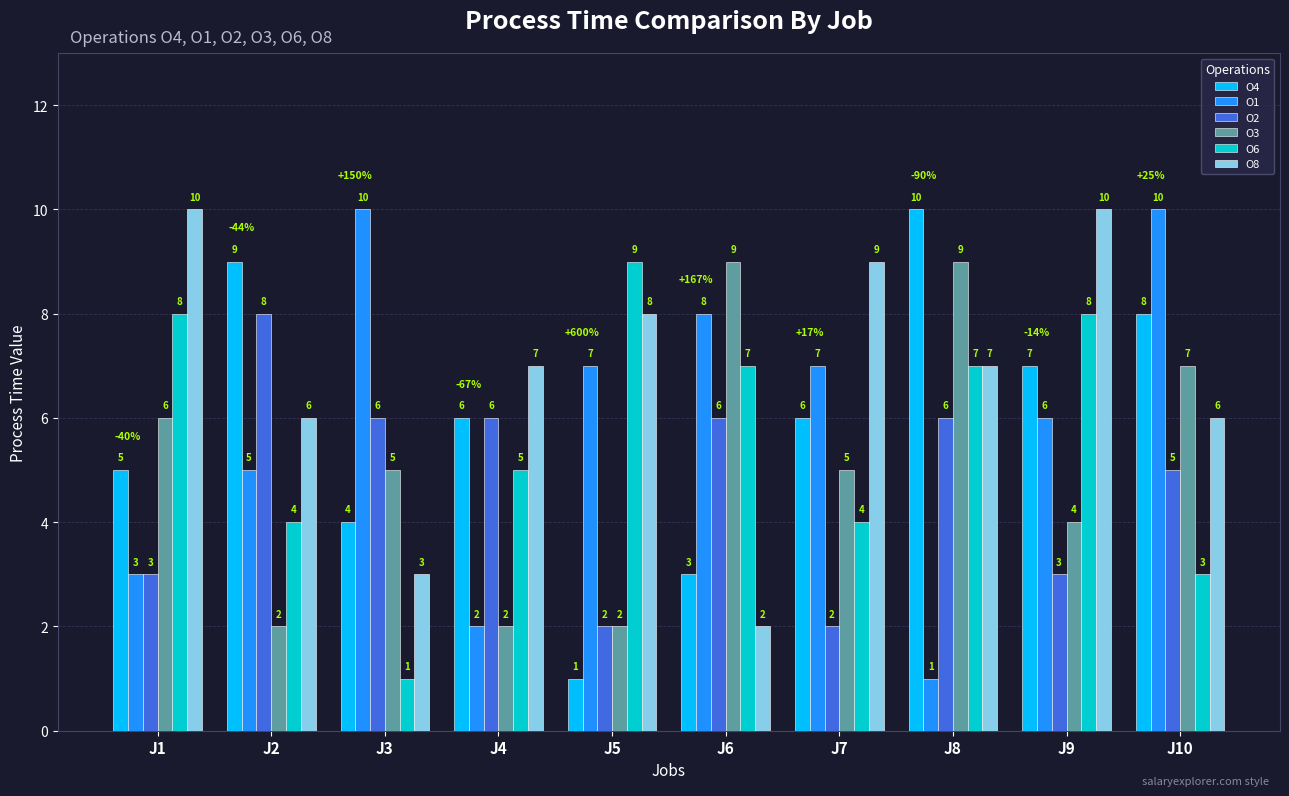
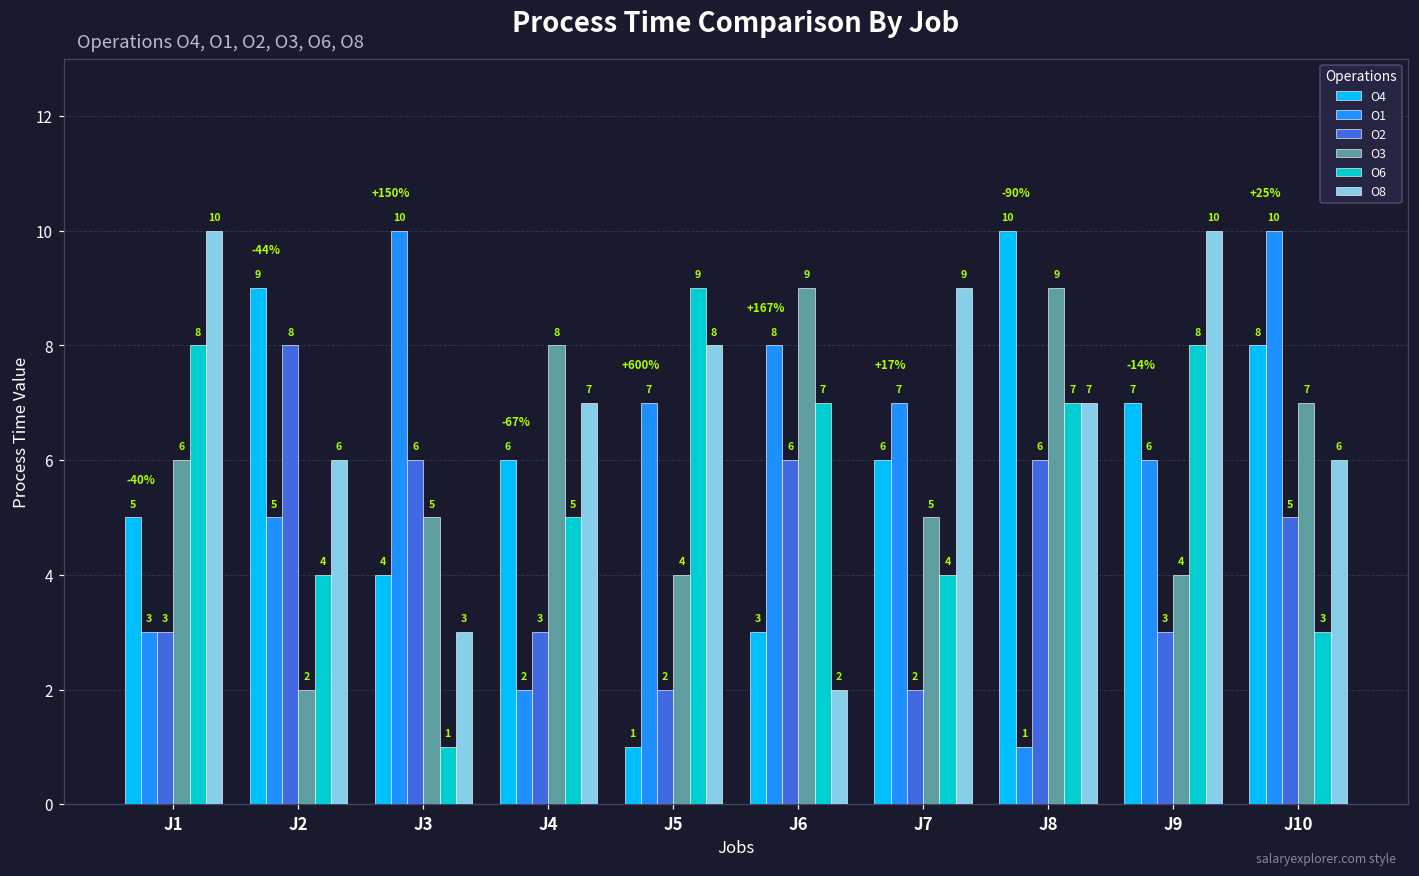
  {
    "O2": {
      "J1": 3,
      "J2": 8,
      "J3": 6,
-     "J4": 6,
+     "J4": 3,
      "J5": 2,
      "J6": 6,
      "J7": 2,
      "J8": 6,
      "J9": 3,
      "J10": 5
    },
    "O3": {
      "J1": 6,
      "J2": 2,
      "J3": 5,
-     "J4": 2,
-     "J5": 2,
+     "J4": 8,
+     "J5": 4,
      "J6": 9,
      "J7": 5,
      "J8": 9,
      "J9": 4,
      "J10": 7
    },
    "O8": {
      "J1": 10,
      "J2": 6,
      "J3": 3,
      "J4": 7,
      "J5": 8,
      "J6": 2,
      "J7": 9,
      "J8": 7,
      "J9": 10,
      "J10": 6
    }
  }
